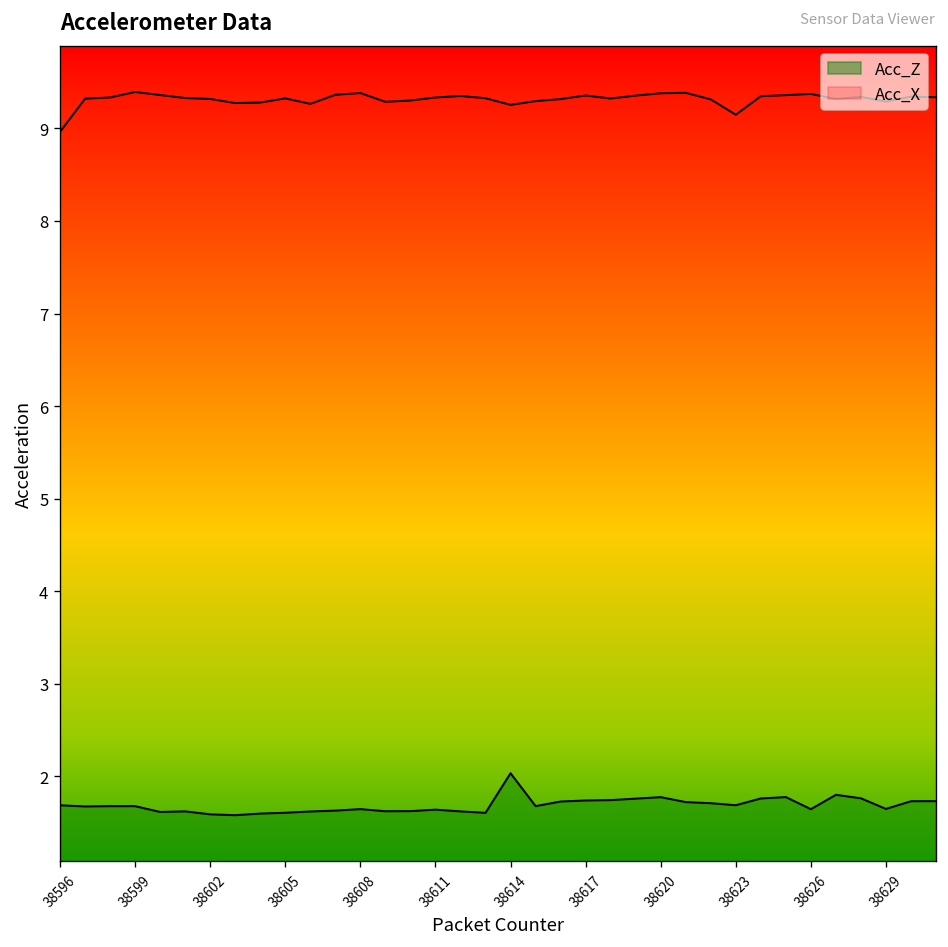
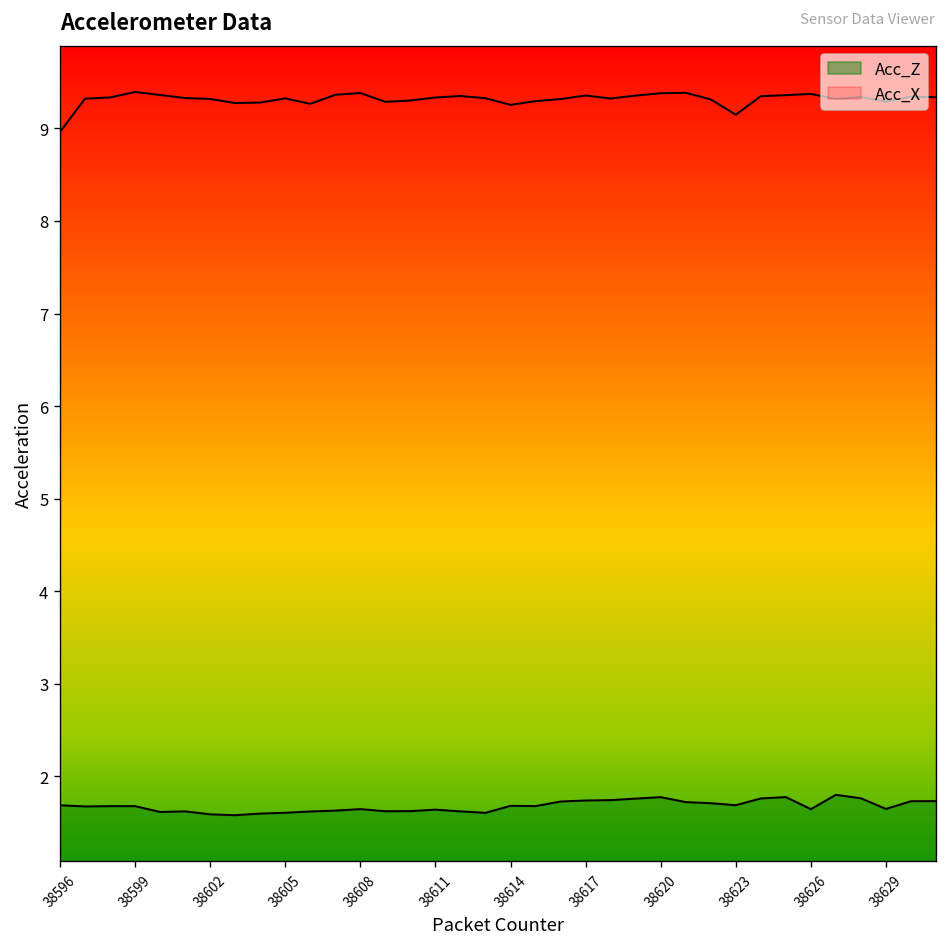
  {
    "Acc_Z": {
      "38596": 1.7,
      "38599": 1.7,
      "38602": 1.6,
      "38605": 1.6,
      "38608": 1.6,
      "38611": 1.6,
-     "38614": 2.0,
+     "38614": 1.7,
      "38617": 1.7,
      "38620": 1.8,
      "38623": 1.7,
      "38626": 1.6,
      "38629": 1.6
    },
    "Acc_X": {
      "38596": 9.0,
      "38599": 9.4,
      "38602": 9.3,
      "38605": 9.3,
      "38608": 9.4,
      "38611": 9.3,
      "38614": 9.3,
      "38617": 9.4,
      "38620": 9.4,
      "38623": 9.1,
      "38626": 9.4
    }
  }
